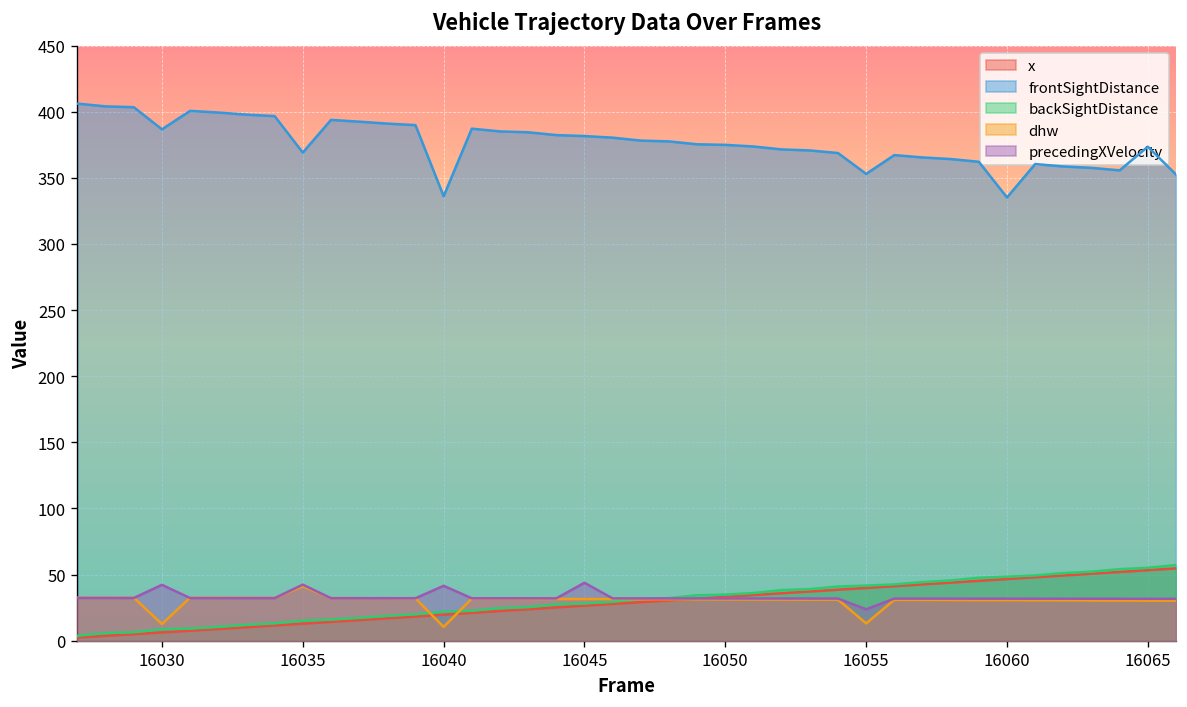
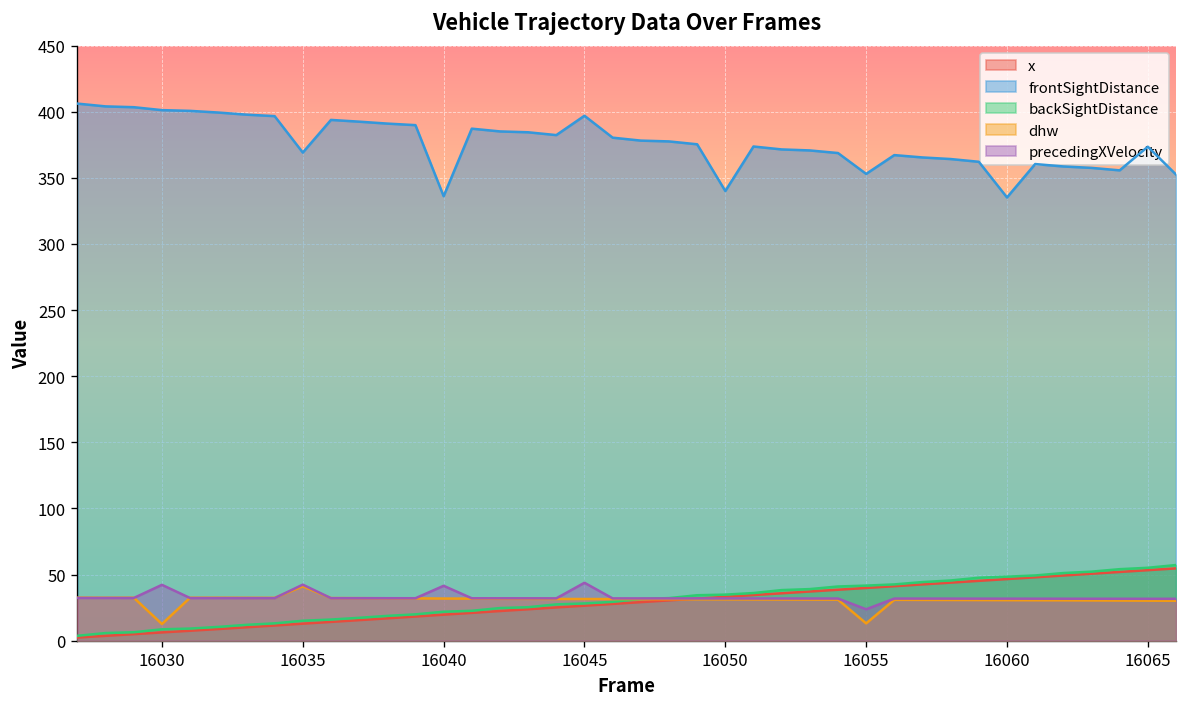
  {
    "frontSightDistance": {
-     "16030": 387,
+     "16030": 401,
      "16035": 369,
      "16040": 336,
-     "16045": 382,
-     "16050": 375,
+     "16045": 397,
+     "16050": 340,
      "16055": 353,
      "16060": 335
    },
    "dhw": {
      "16030": 13,
-     "16040": 10,
+     "16040": 32,
      "16045": 32,
      "16055": 13
    },
    "precedingXVelocity": {
      "16030": 42,
      "16040": 42,
      "16045": 44,
      "16055": 24
    }
  }
